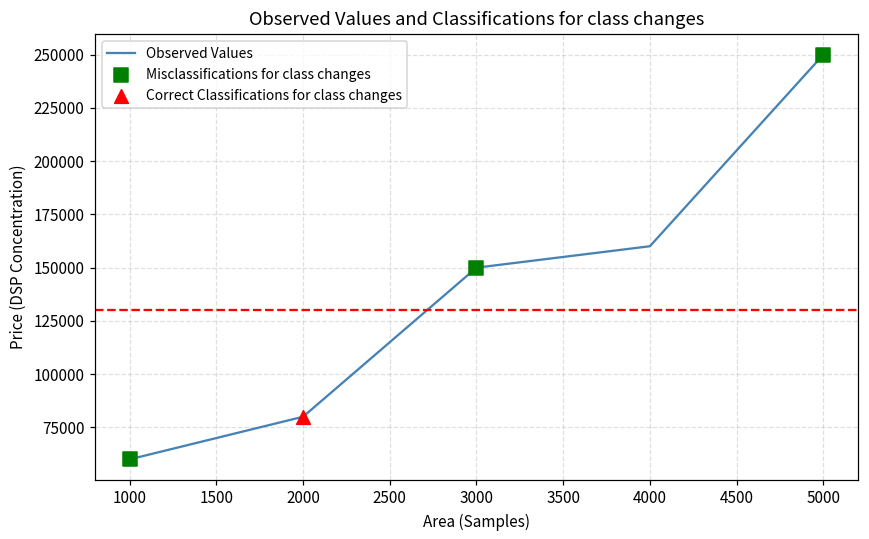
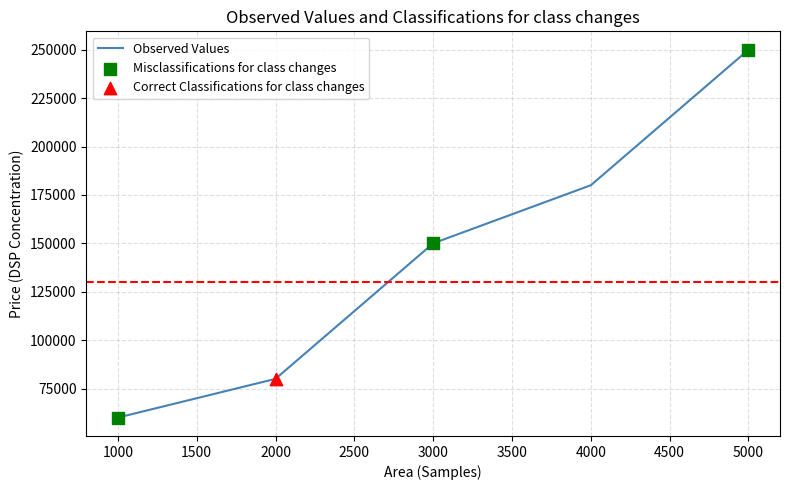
  {
    "Observed Values": {
-     "4000": 160000
+     "4000": 180000
    }
  }
